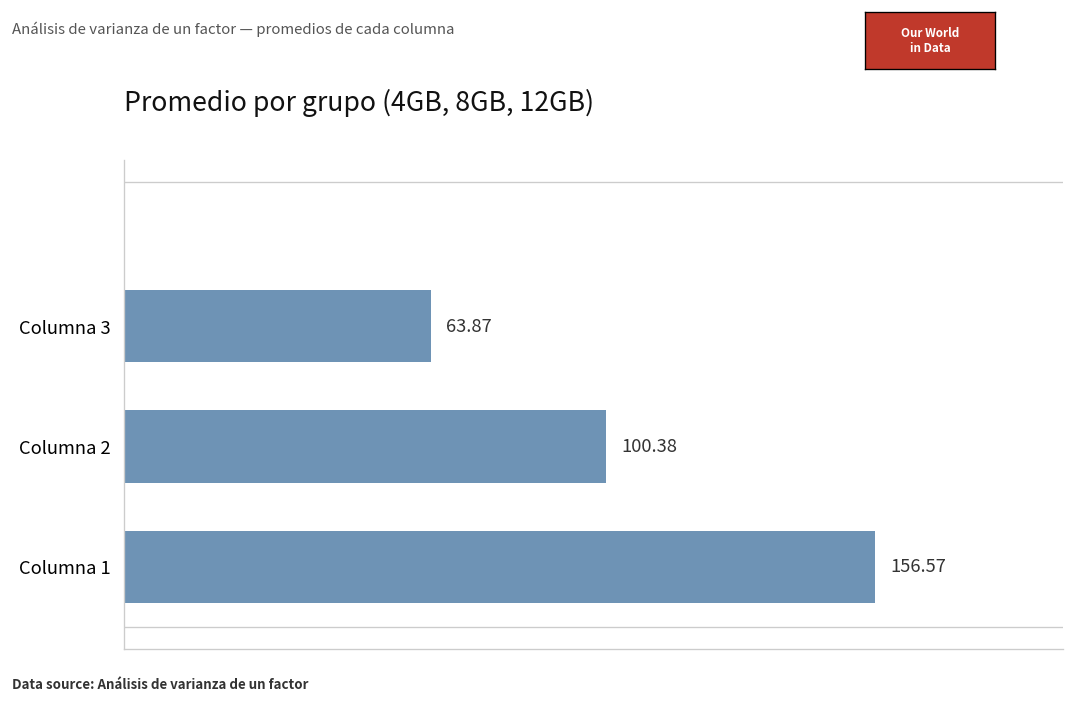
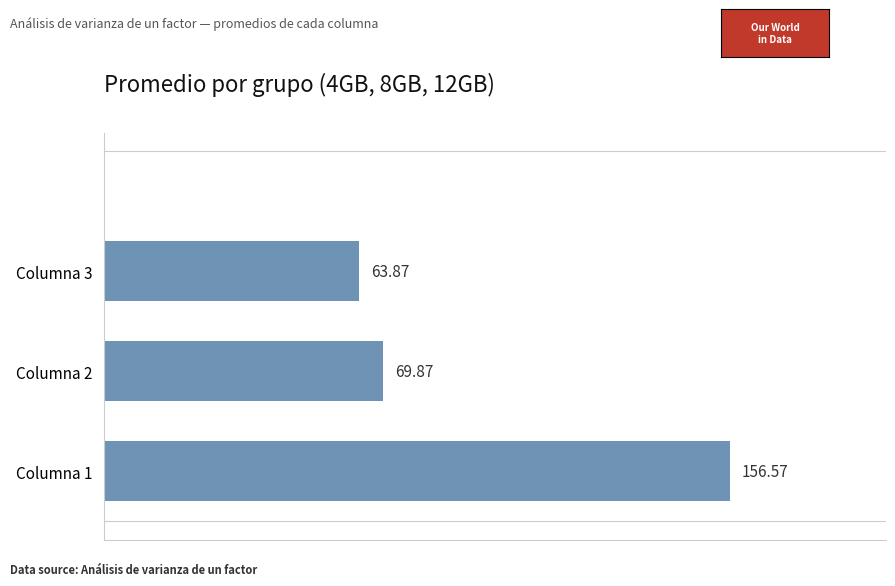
  {
    "Columna 3": 63.87,
-   "Columna 2": 100.38,
+   "Columna 2": 69.87,
    "Columna 1": 156.57
  }
